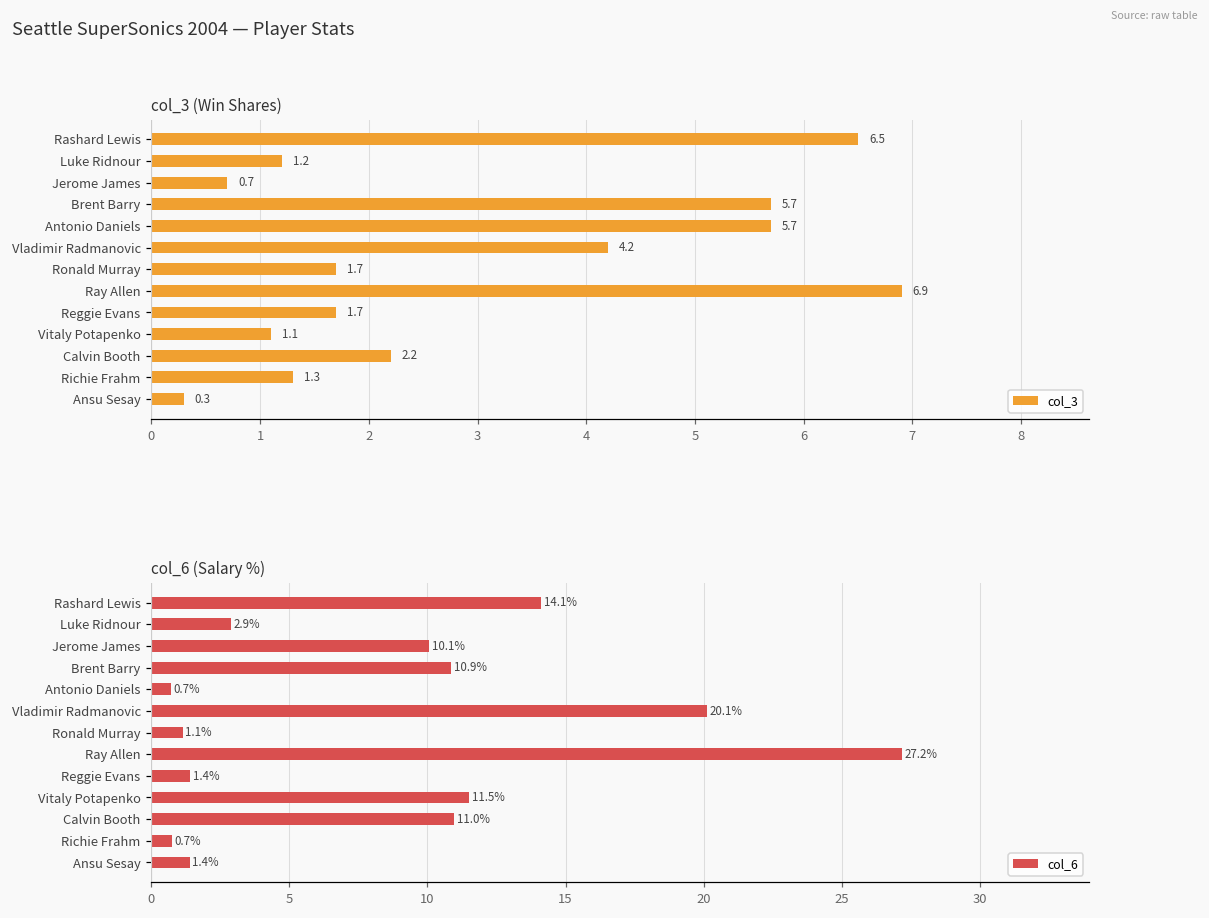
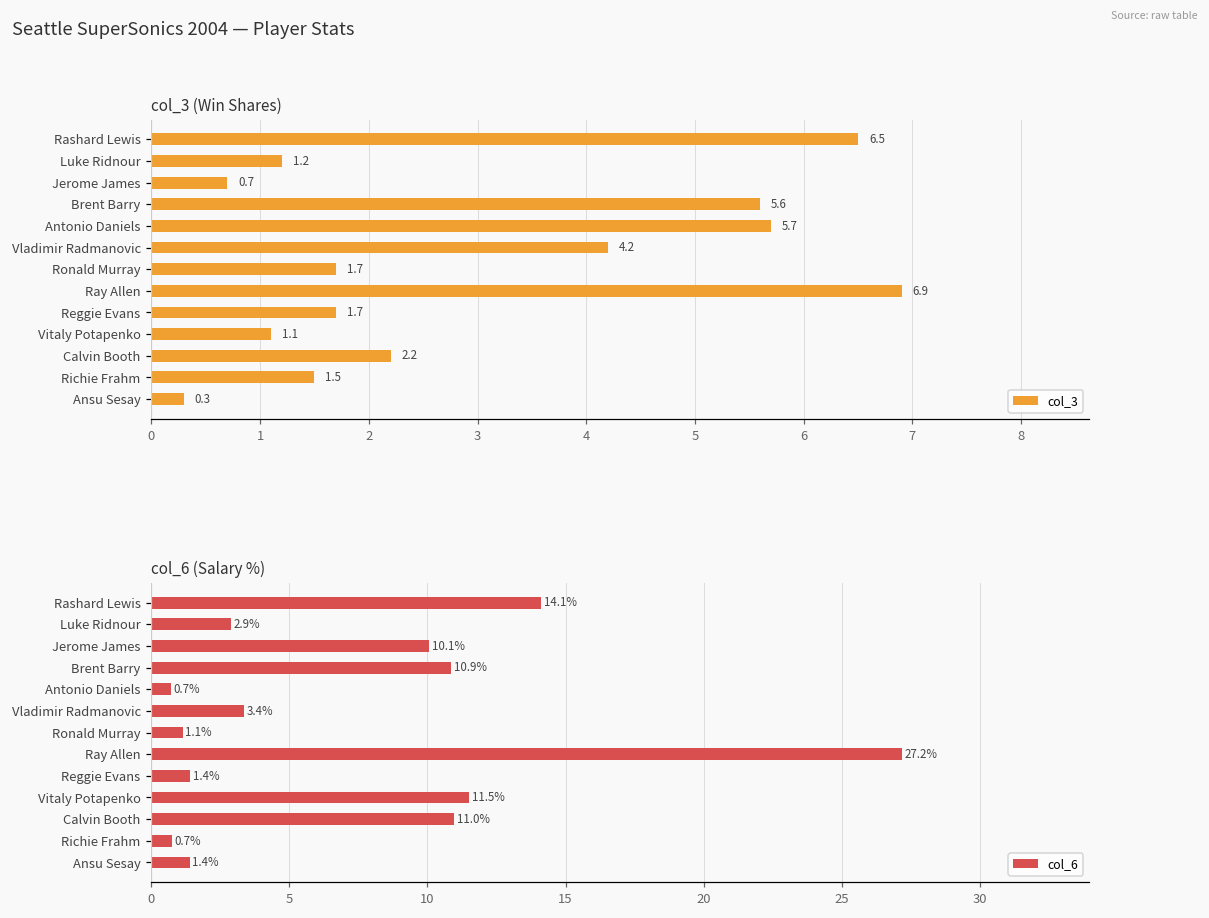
  {
    "col_3 (Win Shares)": {
      "Rashard Lewis": "6.5",
      "Luke Ridnour": "1.2",
      "Jerome James": "0.7",
-     "Brent Barry": "5.7",
+     "Brent Barry": "5.6",
      "Antonio Daniels": "5.7",
      "Vladimir Radmanovic": "4.2",
      "Ronald Murray": "1.7",
      "Ray Allen": "6.9",
      "Reggie Evans": "1.7",
      "Vitaly Potapenko": "1.1",
      "Calvin Booth": "2.2",
-     "Richie Frahm": "1.3",
+     "Richie Frahm": "1.5",
      "Ansu Sesay": "0.3"
    },
    "col_6 (Salary %)": {
      "Rashard Lewis": "14.1%",
      "Luke Ridnour": "2.9%",
      "Jerome James": "10.1%",
      "Brent Barry": "10.9%",
      "Antonio Daniels": "0.7%",
-     "Vladimir Radmanovic": "20.1%",
+     "Vladimir Radmanovic": "3.4%",
      "Ronald Murray": "1.1%",
      "Ray Allen": "27.2%",
      "Reggie Evans": "1.4%",
      "Vitaly Potapenko": "11.5%",
      "Calvin Booth": "11.0%",
      "Richie Frahm": "0.7%",
      "Ansu Sesay": "1.4%"
    }
  }
